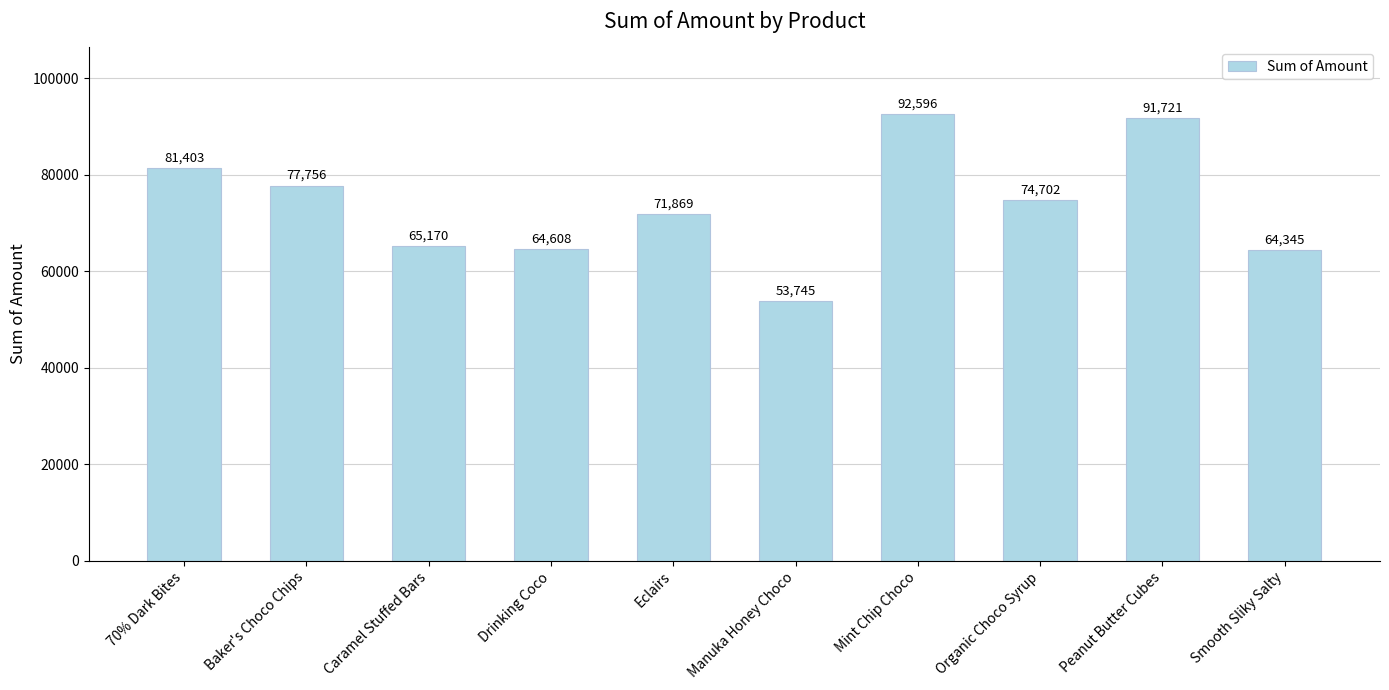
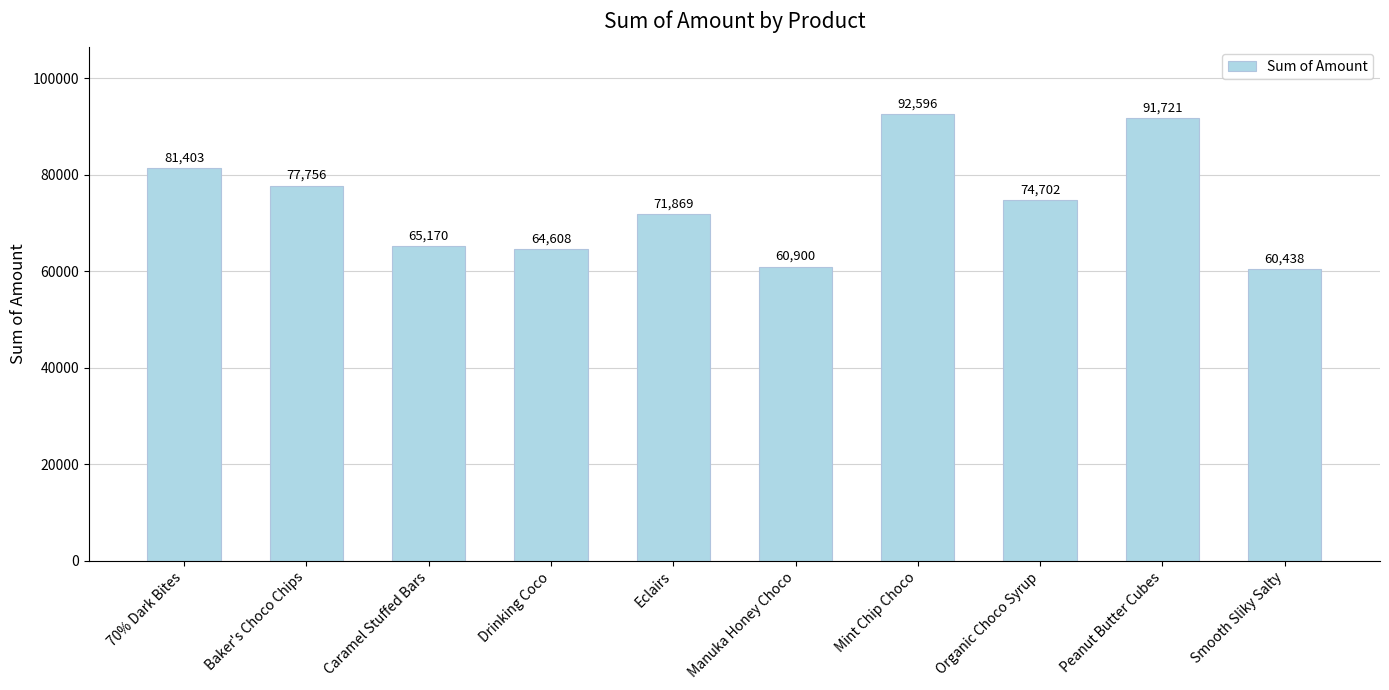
  {
    "70% Dark Bites": "81,403",
    "Baker's Choco Chips": "77,756",
    "Caramel Stuffed Bars": "65,170",
    "Drinking Coco": "64,608",
    "Eclairs": "71,869",
-   "Manuka Honey Choco": "53,745",
+   "Manuka Honey Choco": "60,900",
    "Mint Chip Choco": "92,596",
    "Organic Choco Syrup": "74,702",
    "Peanut Butter Cubes": "91,721",
-   "Smooth Sliky Salty": "64,345"
+   "Smooth Sliky Salty": "60,438"
  }
